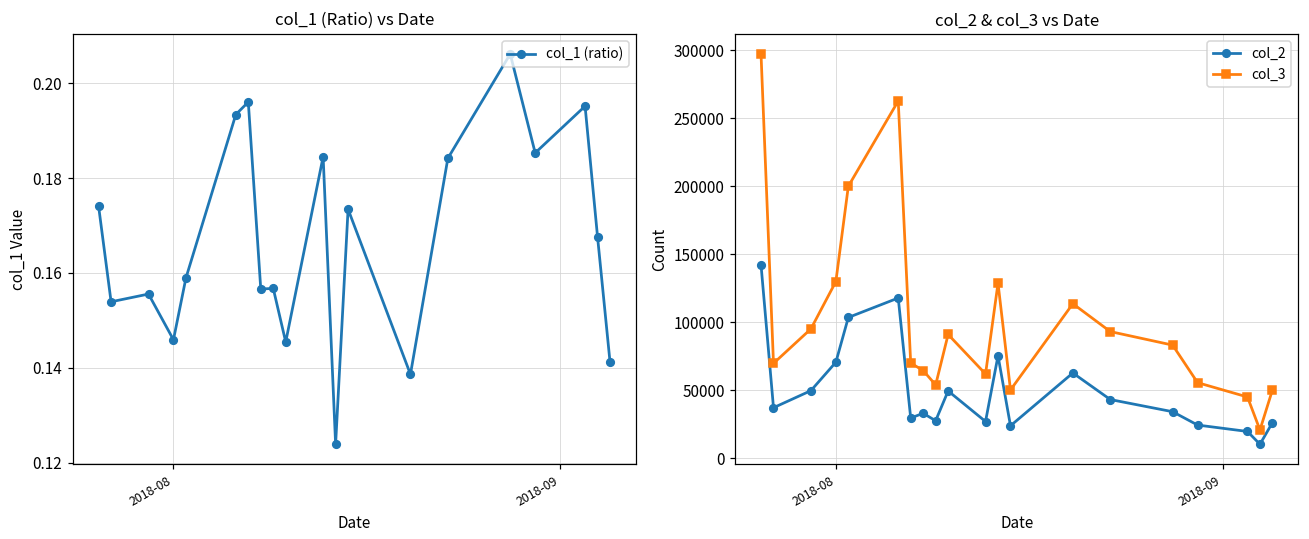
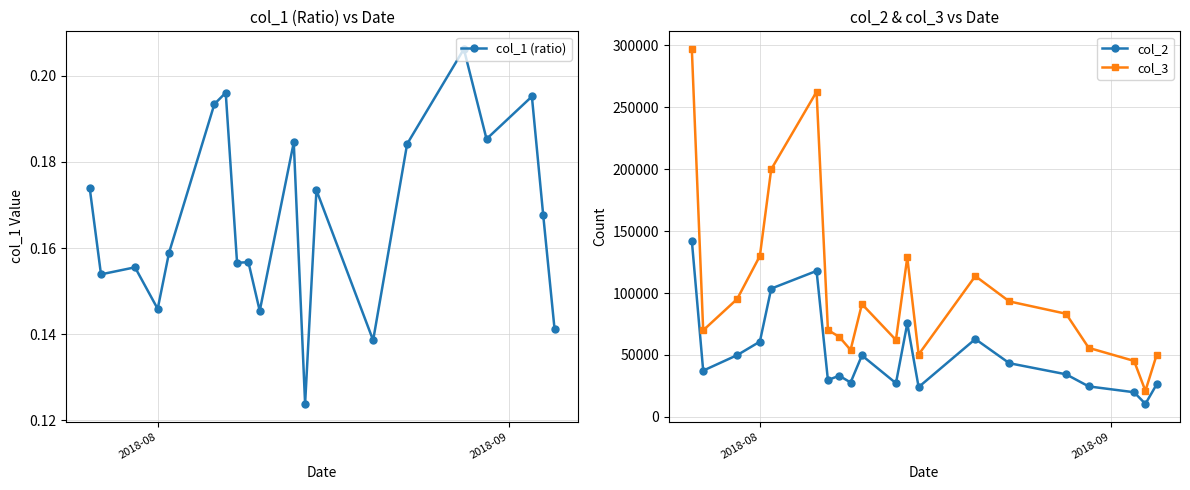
  {
    "col_1 (Ratio) vs Date": {
      "2018-08": 0.146
    },
    "col_2 & col_3 vs Date": {
      "col_2": {
-       "2018-08": 71000
+       "2018-08": 61000
      },
      "col_3": {
        "2018-08": 130000
      }
    }
  }
